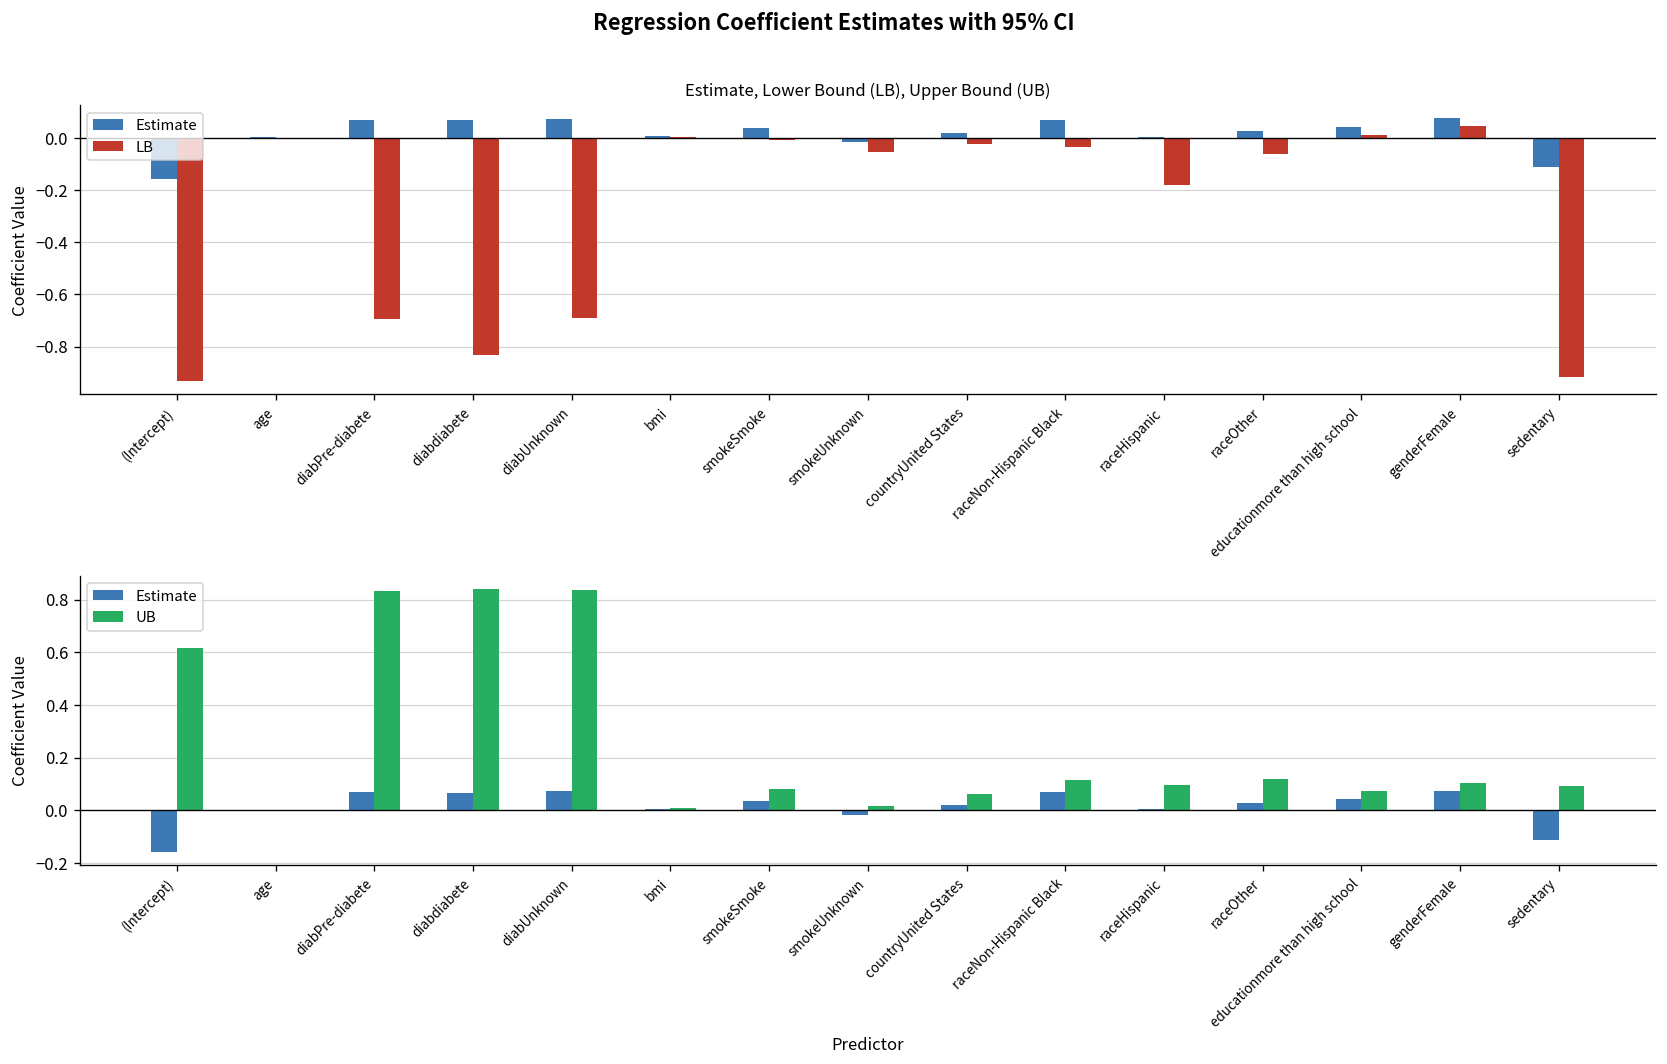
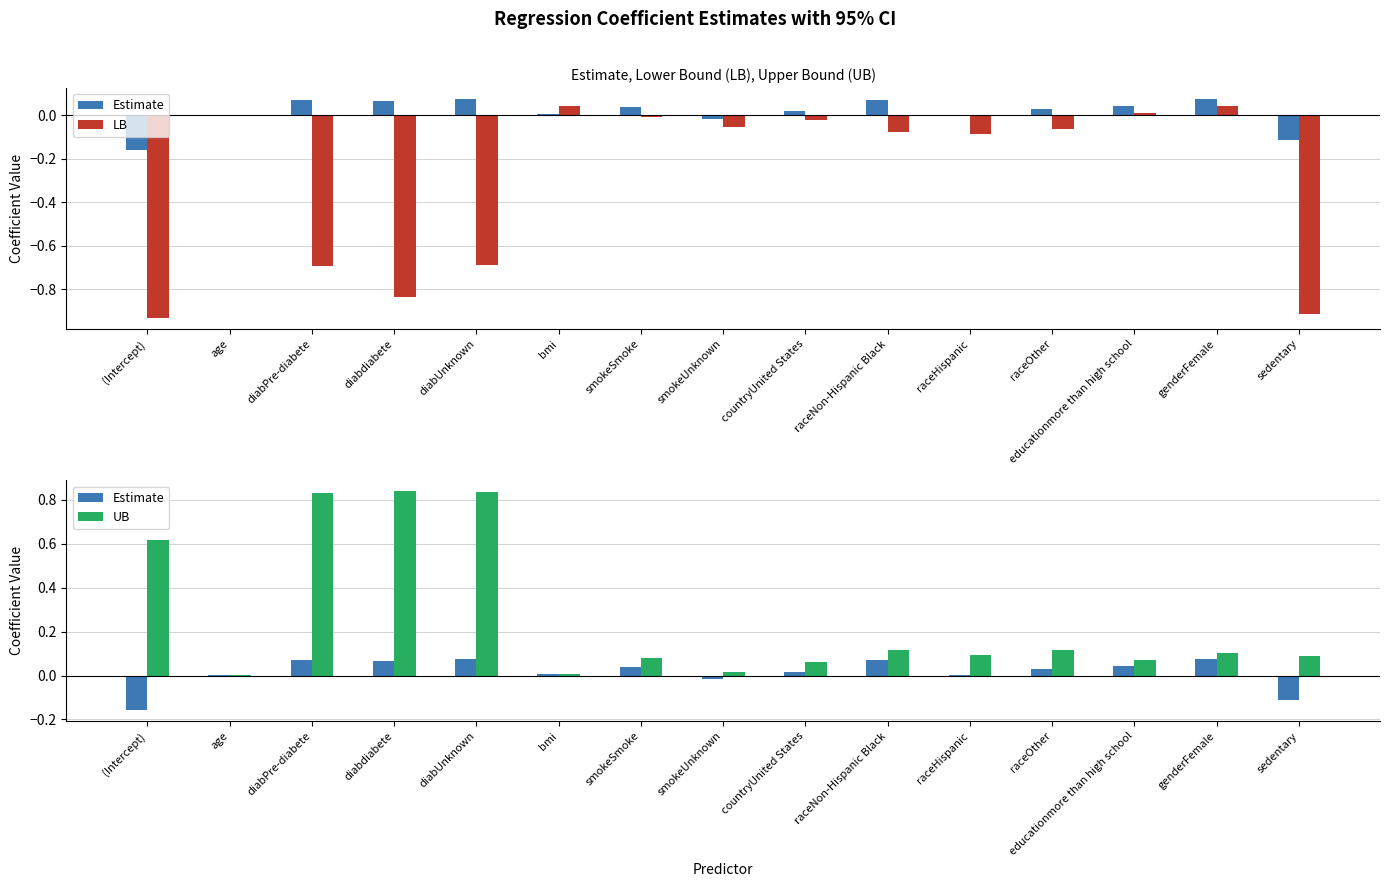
  {
    "Estimate, Lower Bound (LB), Upper Bound (UB)": {
      "Estimate": {
        "(Intercept)": -0.16,
        "diabPre-diabete": 0.07,
        "diabdiabete": 0.07,
        "diabUnknown": 0.07,
        "smokeSmoke": 0.04,
        "smokeUnknown": -0.02,
        "countryUnited States": 0.02,
        "raceNon-Hispanic Black": 0.07,
        "raceOther": 0.03,
        "educationmore than high school": 0.04,
        "genderFemale": 0.07,
        "sedentary": -0.11
      },
      "LB": {
        "(Intercept)": -0.93,
        "diabPre-diabete": -0.70,
        "diabdiabete": -0.83,
        "diabUnknown": -0.69,
-       "bmi": 0.00,
+       "bmi": 0.04,
        "smokeUnknown": -0.05,
        "countryUnited States": -0.02,
-       "raceNon-Hispanic Black": -0.03,
-       "raceHispanic": -0.18,
+       "raceNon-Hispanic Black": -0.08,
+       "raceHispanic": -0.09,
        "raceOther": -0.06,
        "genderFemale": 0.04,
        "sedentary": -0.91
      }
    }
  }
